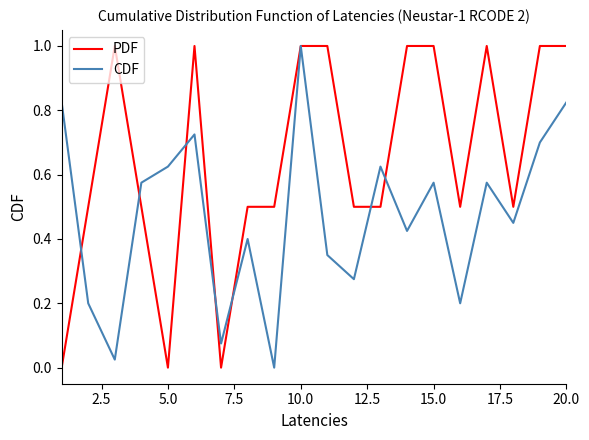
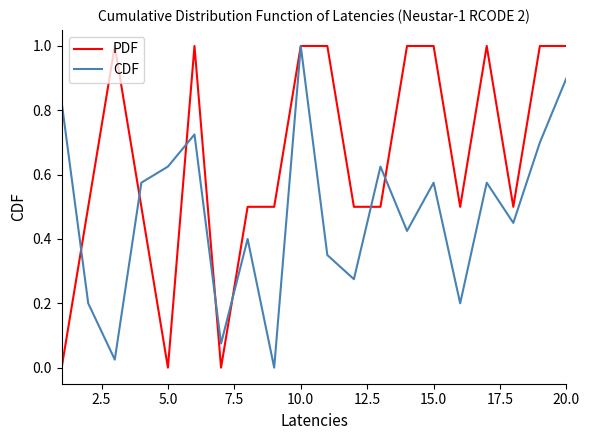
  {
    "PDF": {
      "5.0": 0.00,
      "15.0": 1.00,
      "20.0": 1.00
    },
    "CDF": {
      "5.0": 0.63,
      "15.0": 0.58,
-     "20.0": 0.83
+     "20.0": 0.90
    }
  }
